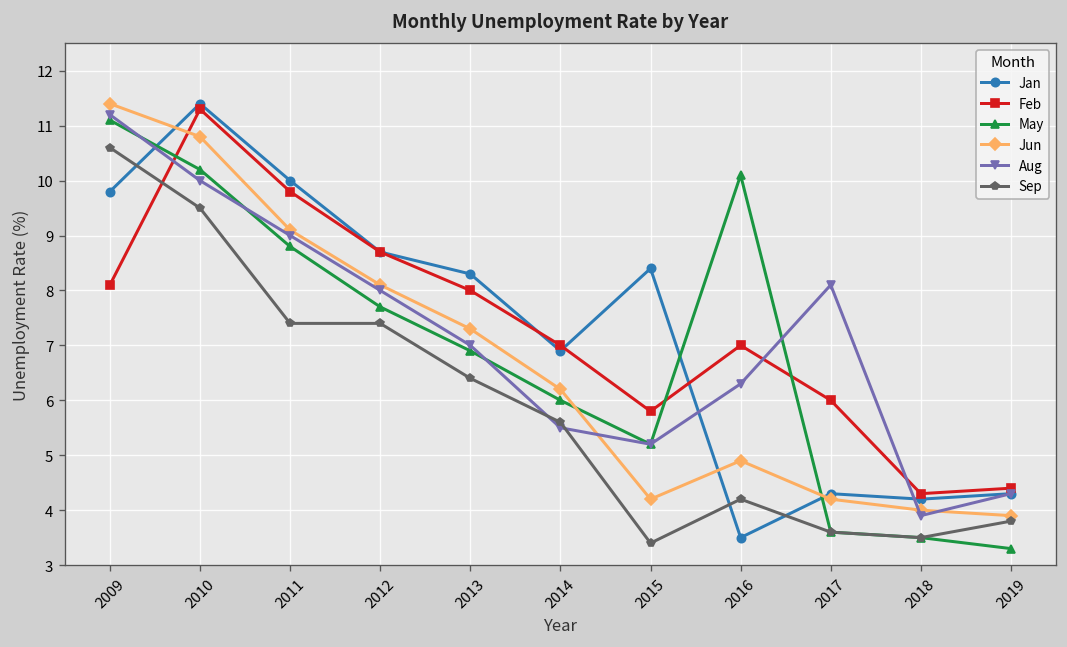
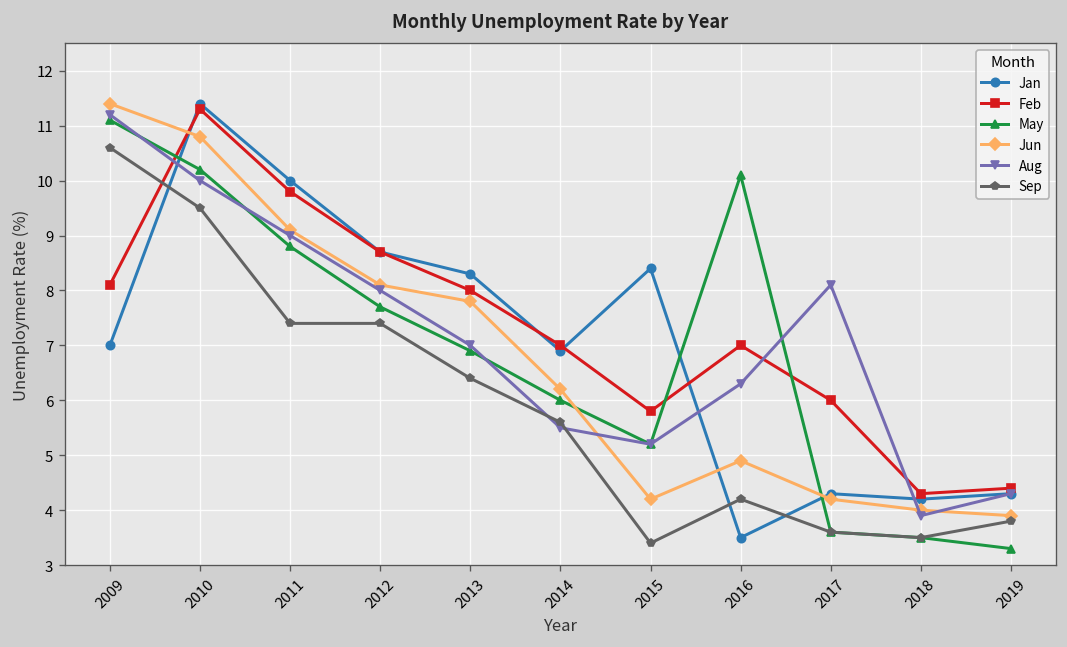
  {
    "Jan": {
-     "2009": 9.8,
+     "2009": 7.0,
      "2010": 11.4,
      "2011": 10.0,
      "2013": 8.3,
      "2014": 6.9,
      "2015": 8.4,
      "2016": 3.5,
      "2017": 4.3,
      "2018": 4.2
    },
    "Feb": {
      "2009": 8.1,
      "2010": 11.3,
      "2011": 9.8,
      "2013": 8.0,
      "2014": 7.0,
      "2015": 5.8,
      "2016": 7.0,
      "2017": 6.0,
      "2018": 4.3,
      "2019": 4.4
    },
    "May": {
      "2009": 11.1,
      "2010": 10.2,
      "2011": 8.8,
      "2012": 7.7,
      "2013": 6.9,
      "2014": 6.0,
      "2016": 10.1,
      "2019": 3.3
    },
    "Jun": {
      "2009": 11.4,
      "2010": 10.8,
      "2011": 9.1,
      "2012": 8.1,
-     "2013": 7.3,
+     "2013": 7.8,
      "2014": 6.2,
      "2015": 4.2,
      "2016": 4.9,
      "2017": 4.2,
      "2018": 4.0,
      "2019": 3.9
    },
    "Aug": {
      "2009": 11.2,
      "2010": 10.0,
      "2011": 9.0,
      "2012": 8.0,
      "2013": 7.0,
      "2014": 5.5,
      "2016": 6.3,
      "2017": 8.1,
      "2018": 3.9
    },
    "Sep": {
      "2009": 10.6,
      "2010": 9.5,
      "2011": 7.4,
      "2012": 7.4,
      "2013": 6.4,
      "2014": 5.6,
      "2015": 3.4,
      "2016": 4.2,
      "2019": 3.8
    }
  }
